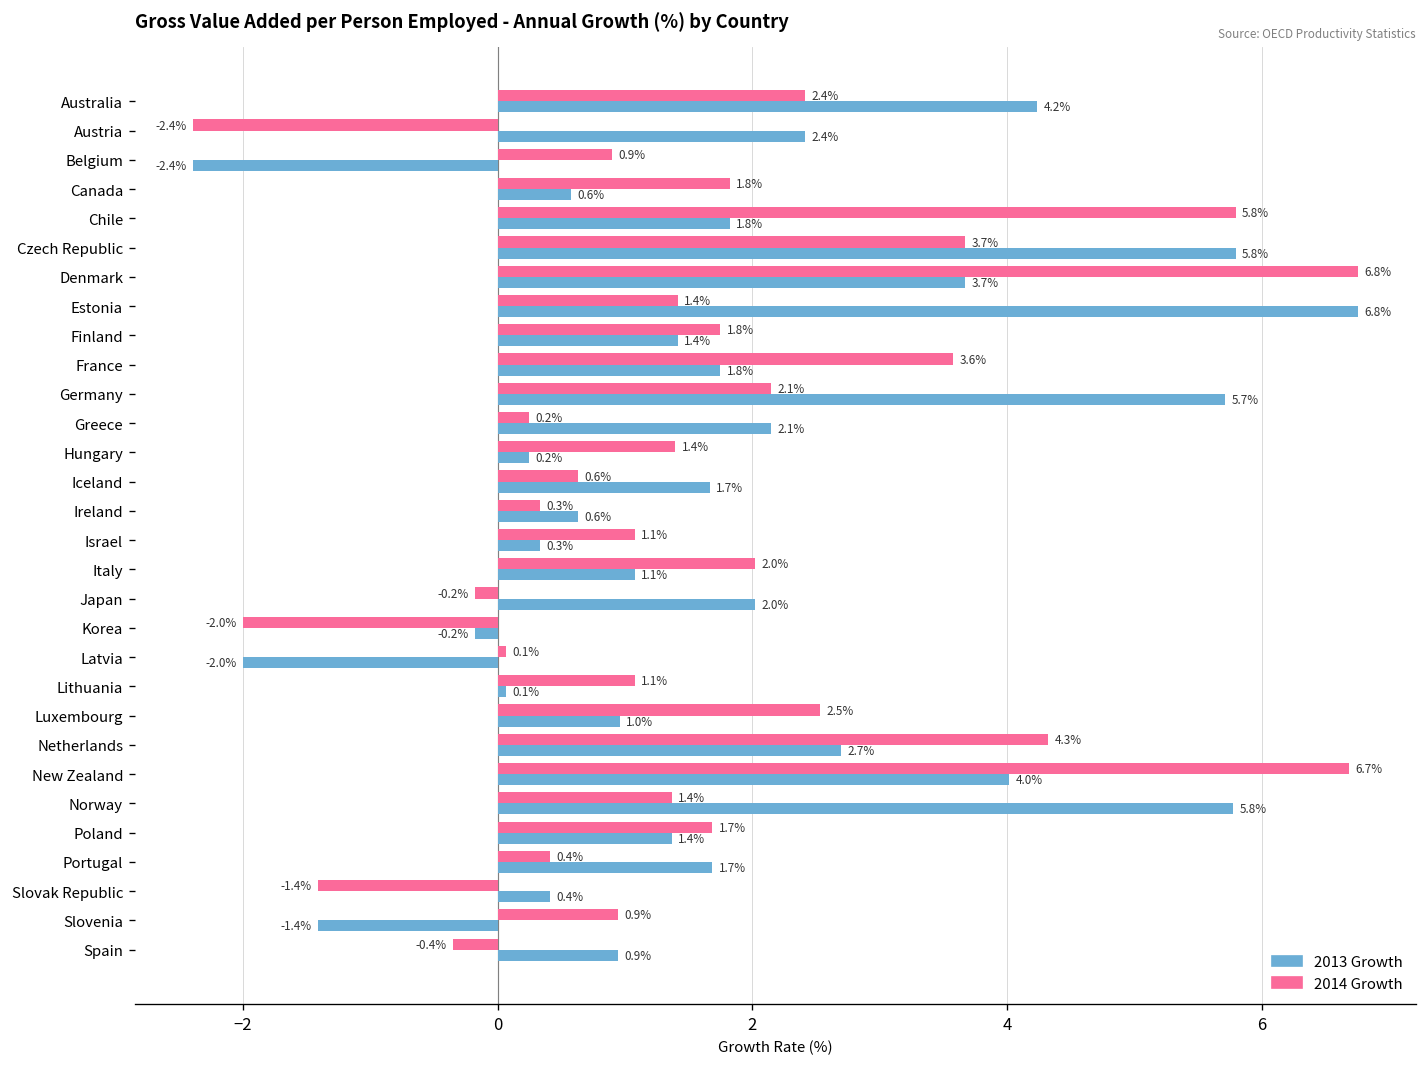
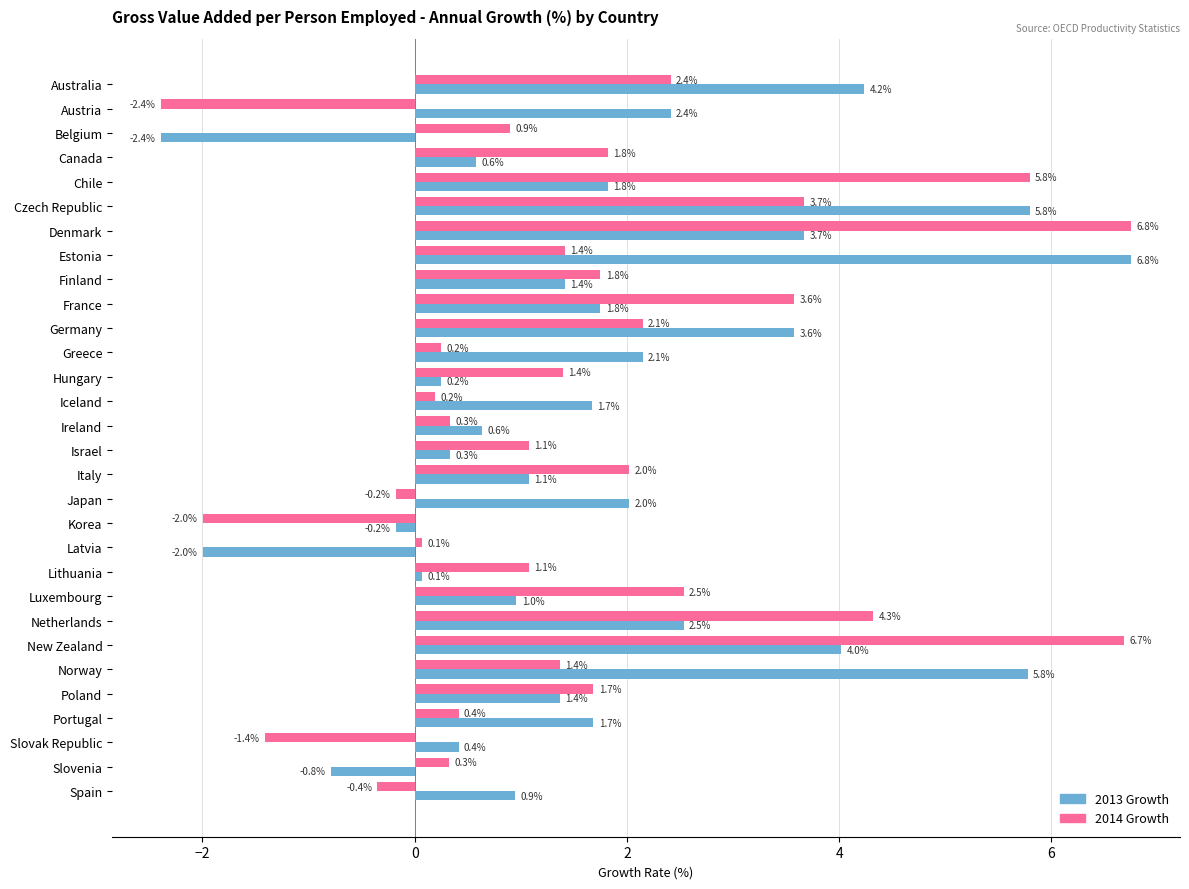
  {
    "2013 Growth": {
      "Australia": "4.2%",
      "Austria": "2.4%",
      "Belgium": "-2.4%",
      "Canada": "0.6%",
      "Chile": "1.8%",
      "Czech Republic": "5.8%",
      "Denmark": "3.7%",
      "Estonia": "6.8%",
      "Finland": "1.4%",
      "France": "1.8%",
-     "Germany": "5.7%",
+     "Germany": "3.6%",
      "Greece": "2.1%",
      "Hungary": "0.2%",
      "Iceland": "1.7%",
      "Ireland": "0.6%",
      "Israel": "0.3%",
      "Italy": "1.1%",
      "Japan": "2.0%",
      "Korea": "-0.2%",
      "Latvia": "-2.0%",
      "Lithuania": "0.1%",
      "Luxembourg": "1.0%",
-     "Netherlands": "2.7%",
+     "Netherlands": "2.5%",
      "New Zealand": "4.0%",
      "Norway": "5.8%",
      "Poland": "1.4%",
      "Portugal": "1.7%",
      "Slovak Republic": "0.4%",
-     "Slovenia": "-1.4%",
+     "Slovenia": "-0.8%",
      "Spain": "0.9%"
    },
    "2014 Growth": {
      "Australia": "2.4%",
      "Austria": "-2.4%",
      "Belgium": "0.9%",
      "Canada": "1.8%",
      "Chile": "5.8%",
      "Czech Republic": "3.7%",
      "Denmark": "6.8%",
      "Estonia": "1.4%",
      "Finland": "1.8%",
      "France": "3.6%",
      "Germany": "2.1%",
      "Greece": "0.2%",
      "Hungary": "1.4%",
-     "Iceland": "0.6%",
+     "Iceland": "0.2%",
      "Ireland": "0.3%",
      "Israel": "1.1%",
      "Italy": "2.0%",
      "Japan": "-0.2%",
      "Korea": "-2.0%",
      "Latvia": "0.1%",
      "Lithuania": "1.1%",
      "Luxembourg": "2.5%",
      "Netherlands": "4.3%",
      "New Zealand": "6.7%",
      "Norway": "1.4%",
      "Poland": "1.7%",
      "Portugal": "0.4%",
      "Slovak Republic": "-1.4%",
-     "Slovenia": "0.9%",
+     "Slovenia": "0.3%",
      "Spain": "-0.4%"
    }
  }
